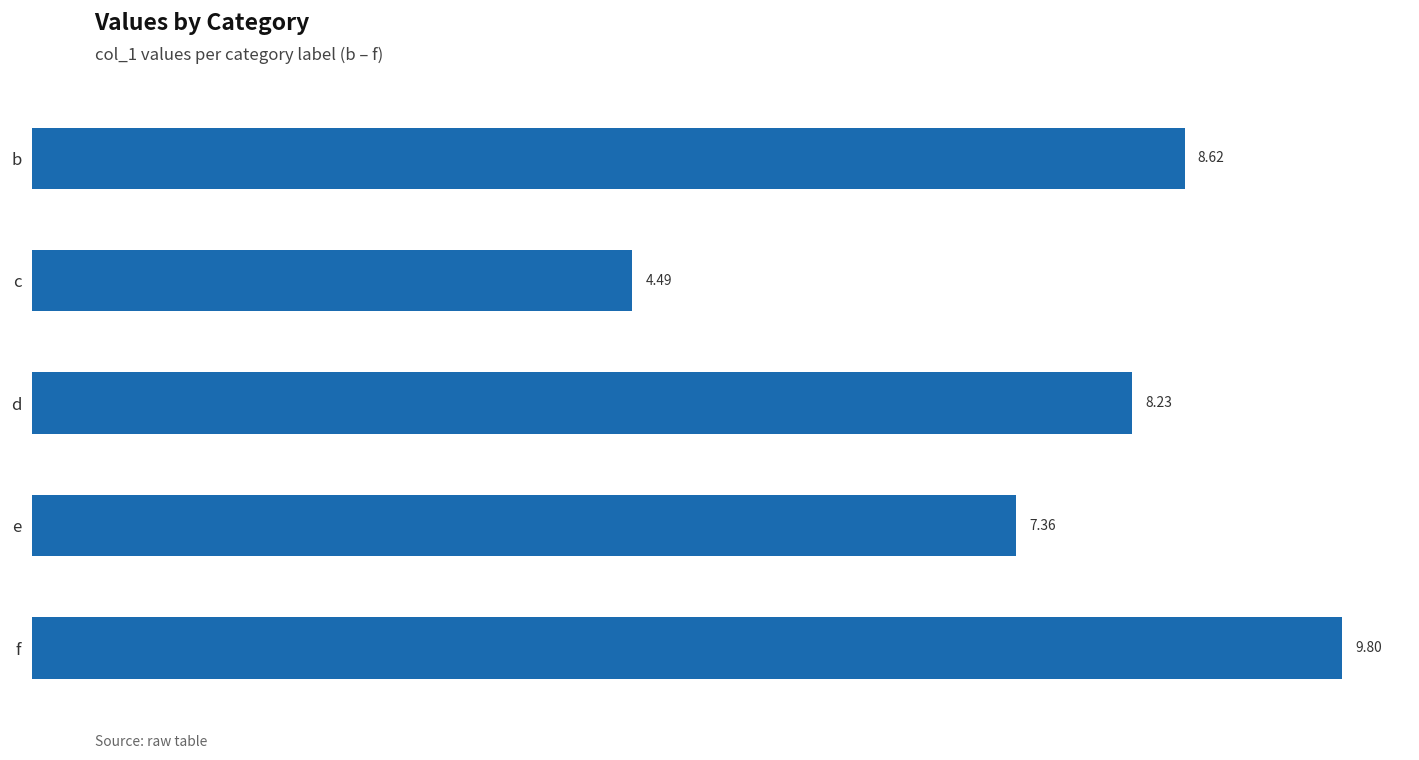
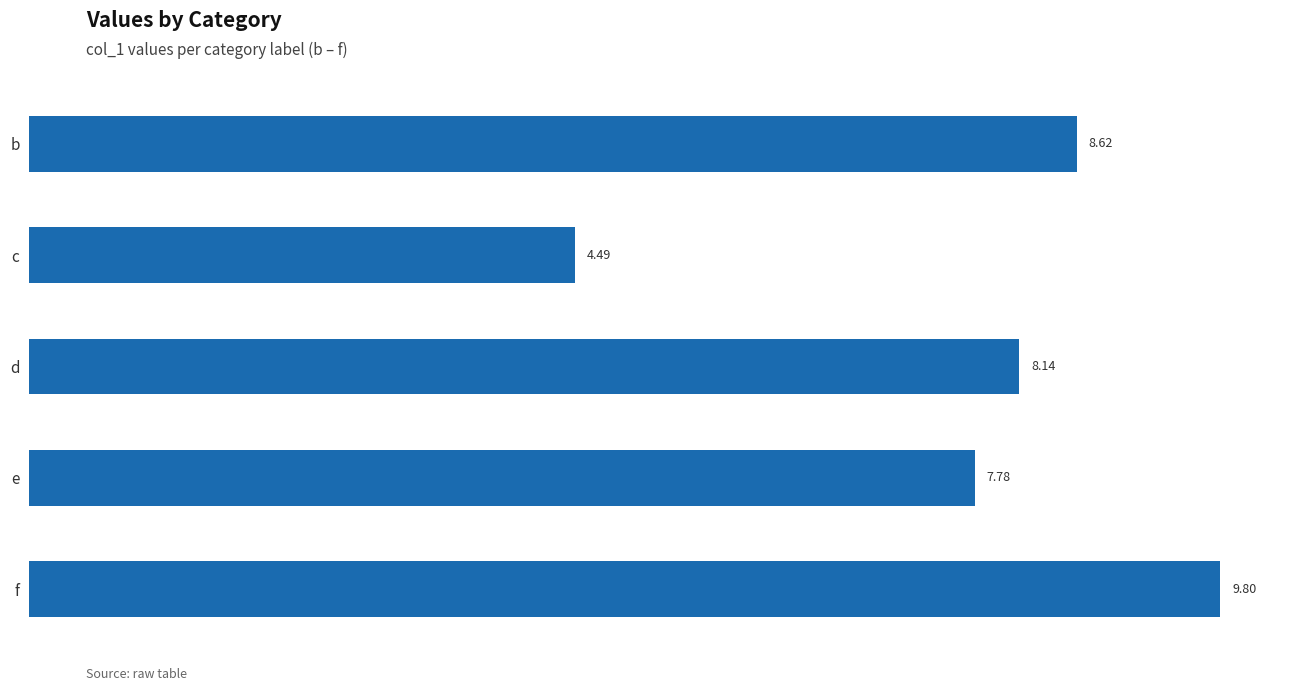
  {
    "b": 8.62,
    "c": 4.49,
-   "d": 8.23,
-   "e": 7.36,
+   "d": 8.14,
+   "e": 7.78,
    "f": 9.80
  }
